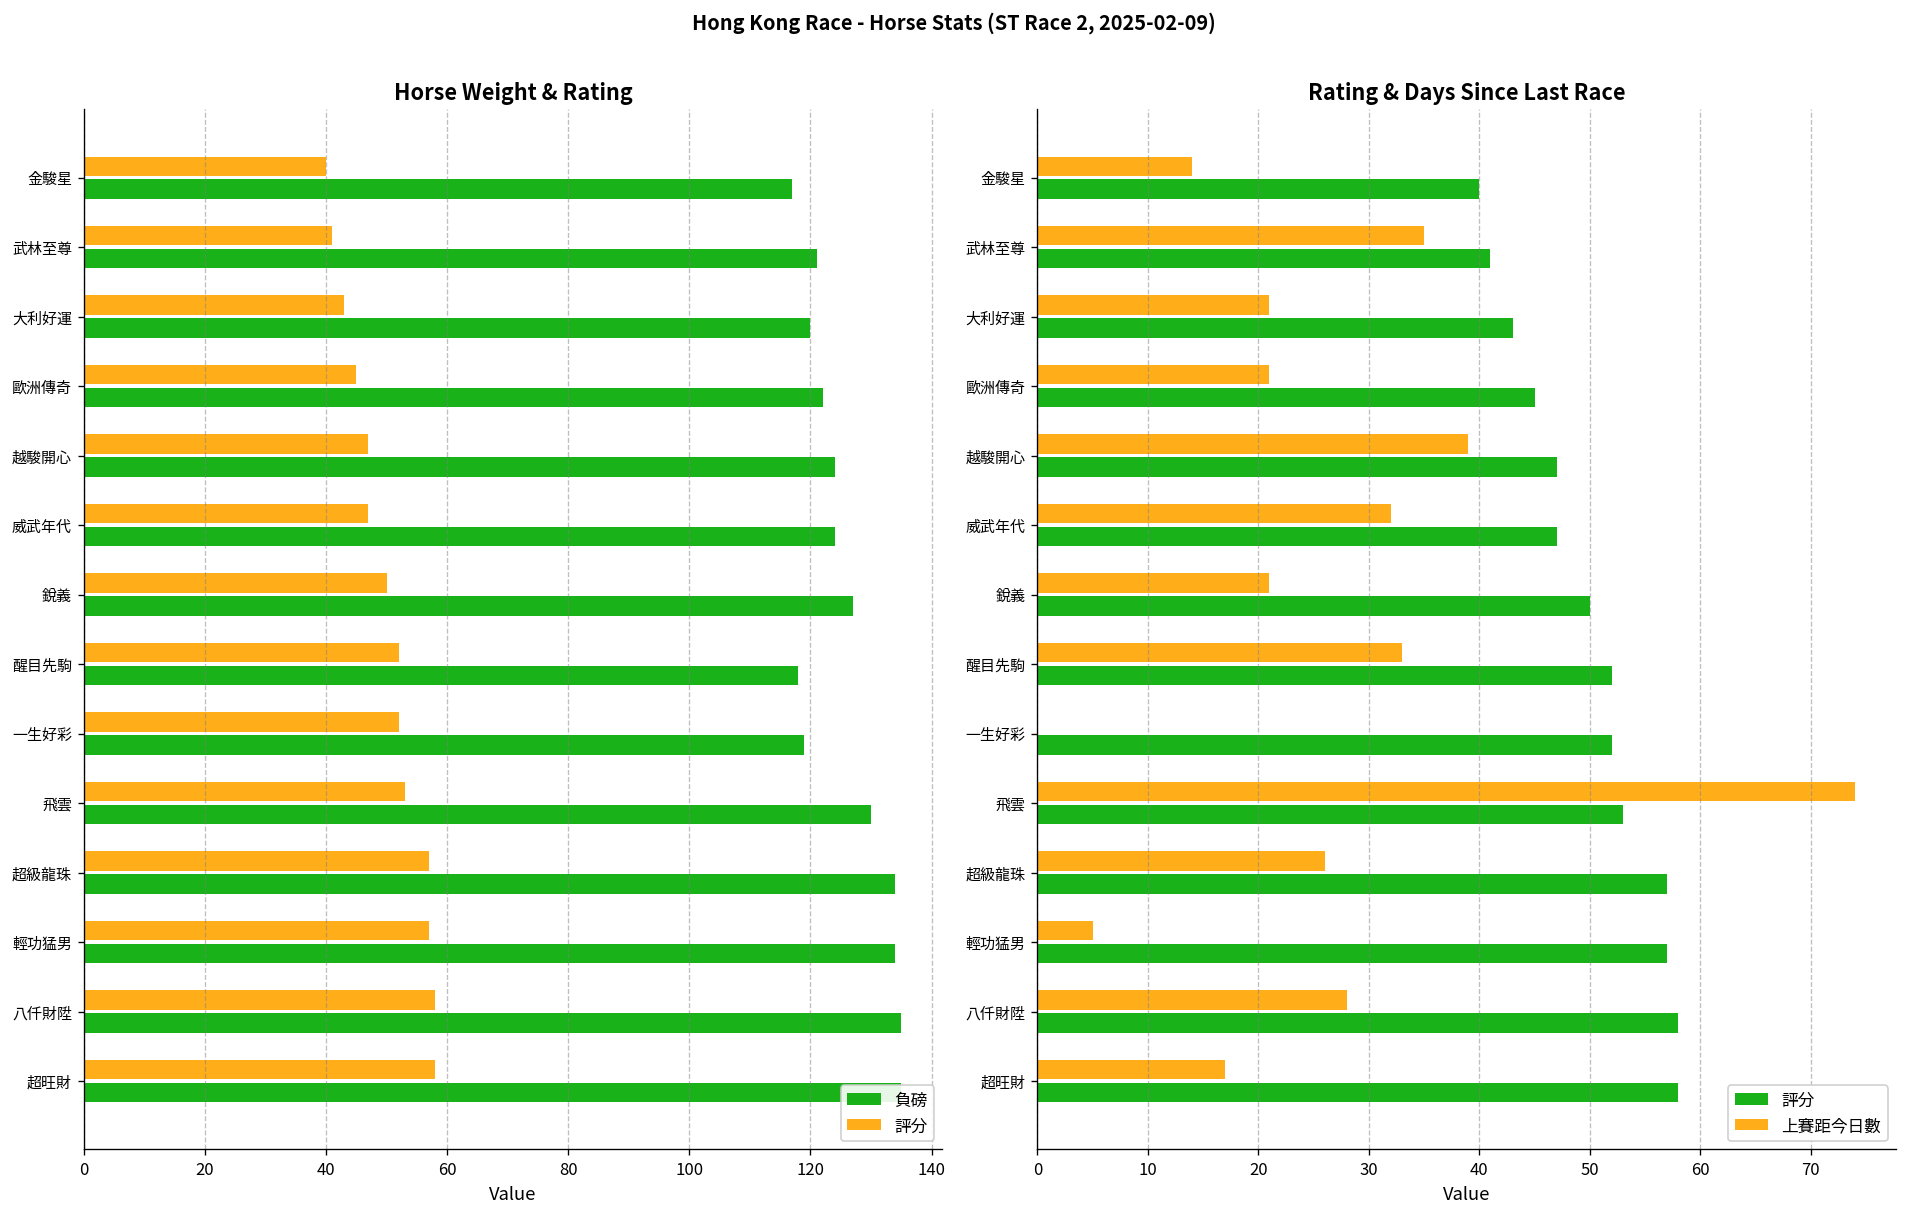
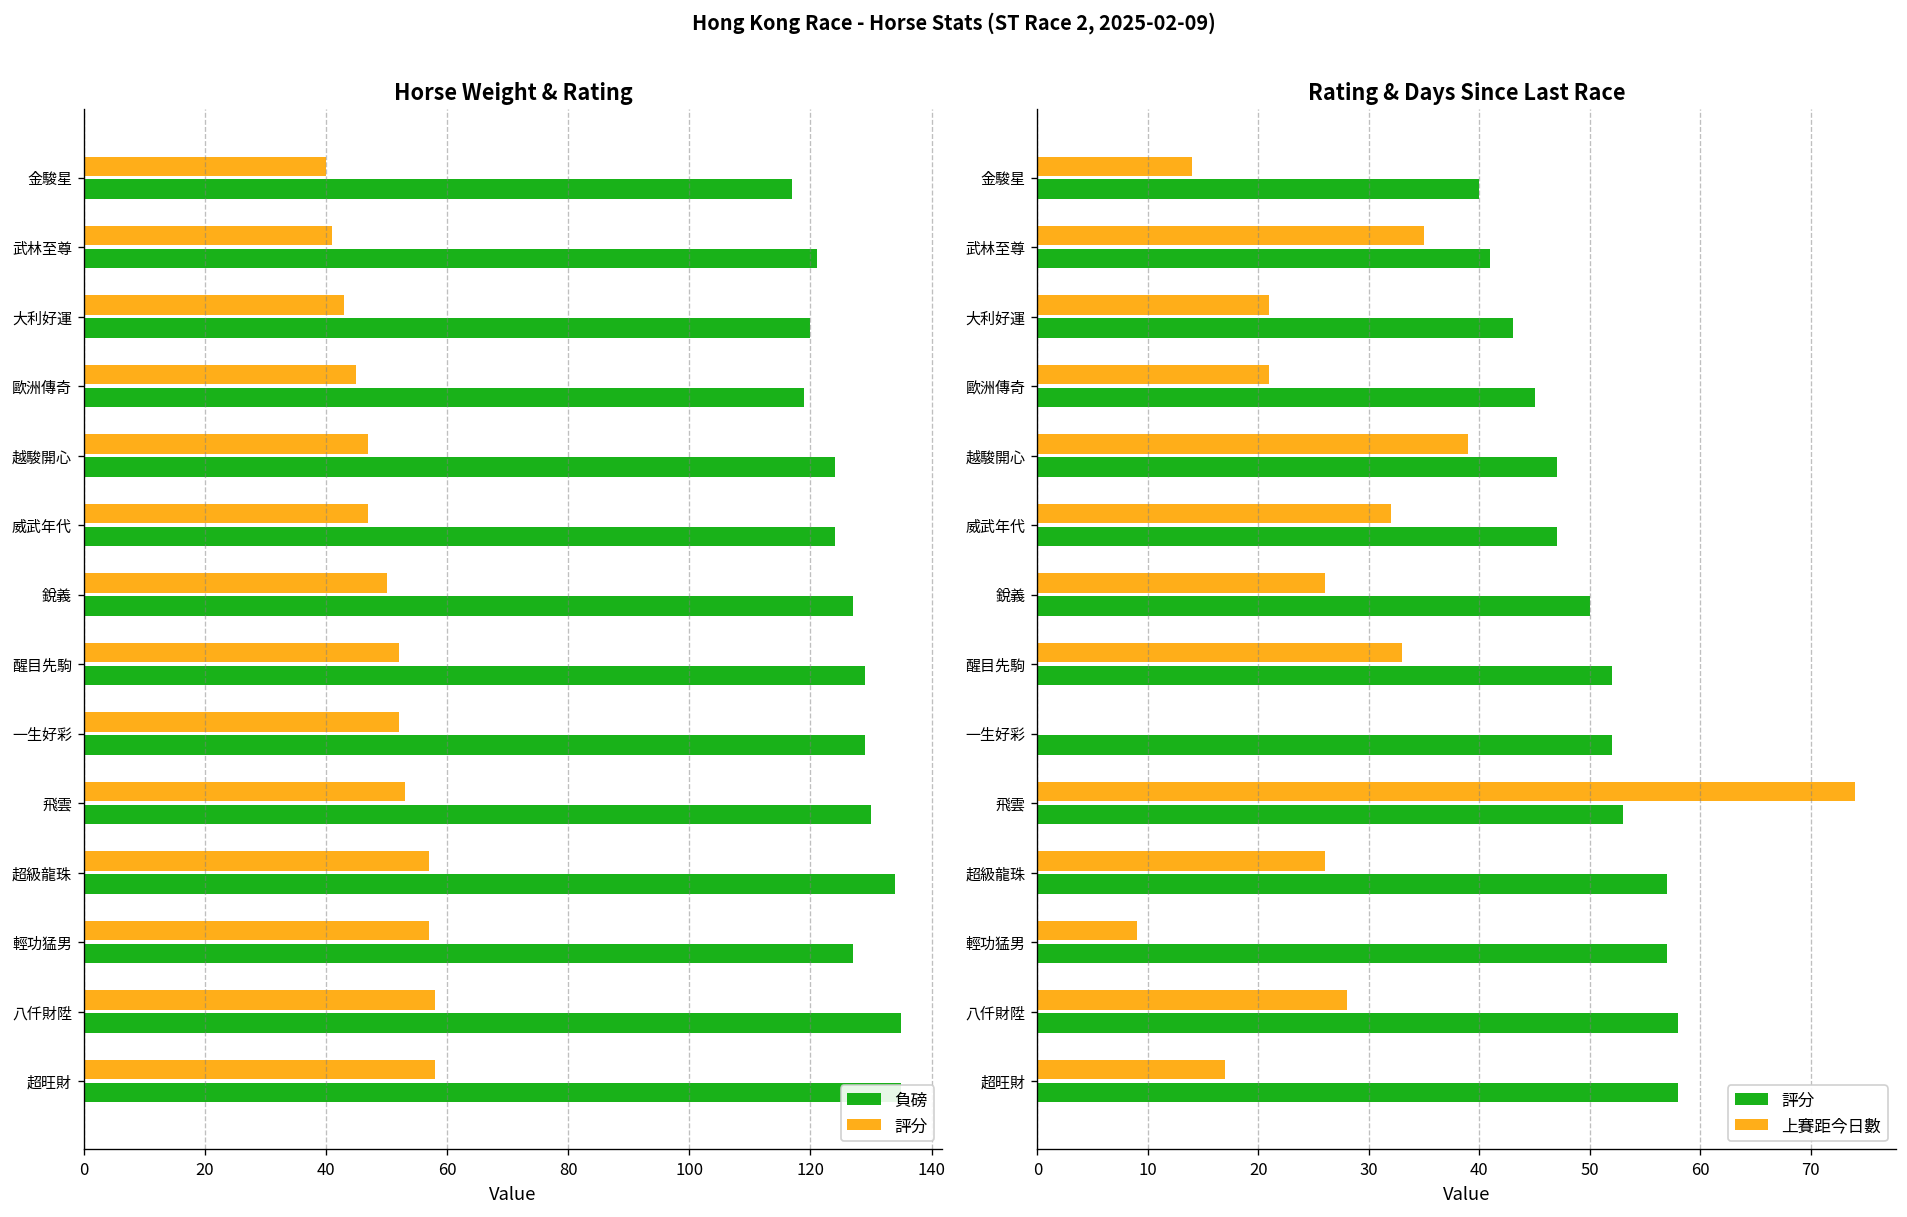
  {
    "Horse Weight & Rating": {
      "負磅": {
        "金駿星": 117,
        "武林至尊": 121,
        "大利好運": 120,
-       "歐洲傳奇": 122,
+       "歐洲傳奇": 119,
        "越駿開心": 124,
        "威武年代": 124,
        "銳義": 127,
-       "醒目先駒": 118,
-       "一生好彩": 119,
+       "醒目先駒": 129,
+       "一生好彩": 129,
        "飛雲": 130,
        "超級龍珠": 134,
-       "輕功猛男": 134,
+       "輕功猛男": 127,
        "八仟財陞": 135
      }
    },
    "Rating & Days Since Last Race": {
      "評分": {
        "金駿星": 40,
        "武林至尊": 41,
        "大利好運": 43,
        "歐洲傳奇": 45,
        "越駿開心": 47,
        "威武年代": 47,
        "銳義": 50,
        "醒目先駒": 52,
        "一生好彩": 52,
        "飛雲": 53,
        "超級龍珠": 57,
        "輕功猛男": 57,
        "八仟財陞": 58,
        "超旺財": 58
      },
      "上賽距今日數": {
        "金駿星": 14,
        "武林至尊": 35,
        "大利好運": 21,
        "歐洲傳奇": 21,
        "越駿開心": 39,
        "威武年代": 32,
-       "銳義": 21,
+       "銳義": 26,
        "醒目先駒": 33,
        "一生好彩": 0,
        "飛雲": 74,
        "超級龍珠": 26,
-       "輕功猛男": 5,
+       "輕功猛男": 9,
        "八仟財陞": 28,
        "超旺財": 17
      }
    }
  }
